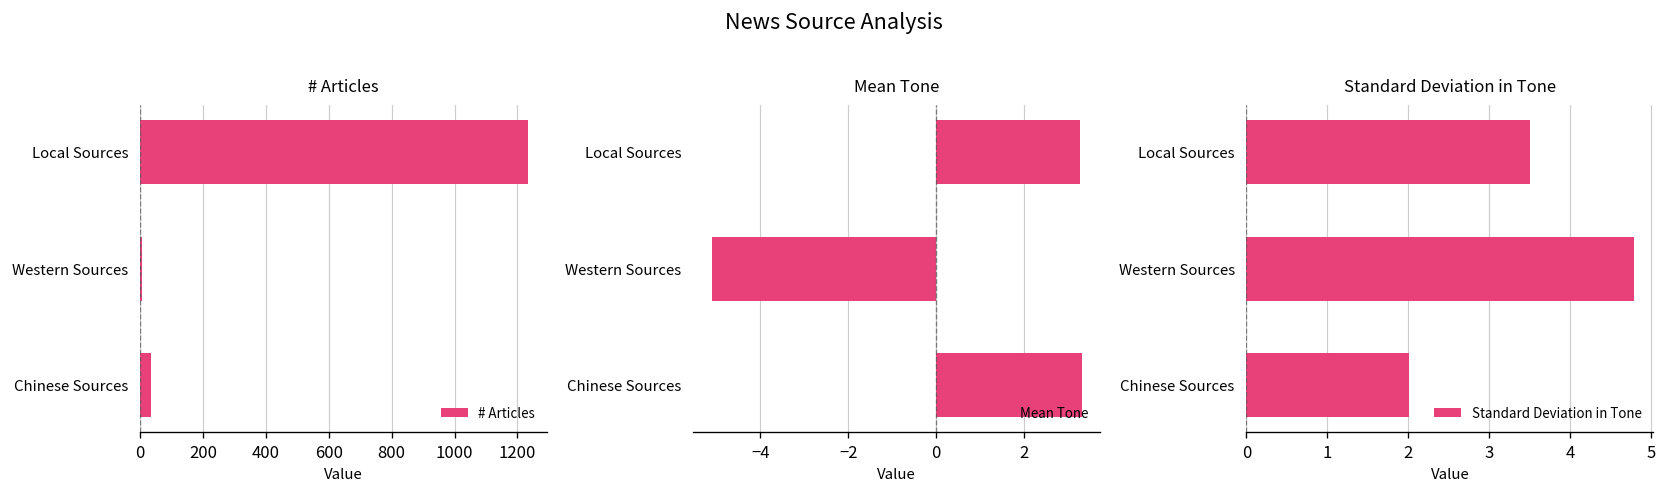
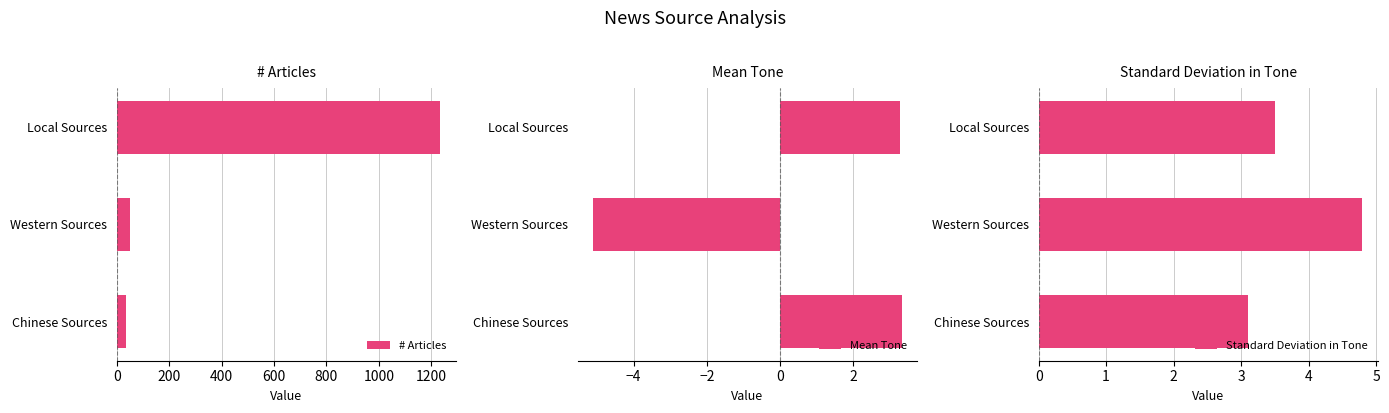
  {
    "# Articles": {
      "Local Sources": 1230,
-     "Western Sources": 10,
+     "Western Sources": 50,
      "Chinese Sources": 40
    },
    "Mean Tone": {
      "Local Sources": 3.3,
      "Western Sources": -5.1,
      "Chinese Sources": 3.3
    },
    "Standard Deviation in Tone": {
      "Local Sources": 3.5,
      "Western Sources": 4.8,
-     "Chinese Sources": 2.0
+     "Chinese Sources": 3.1
    }
  }
